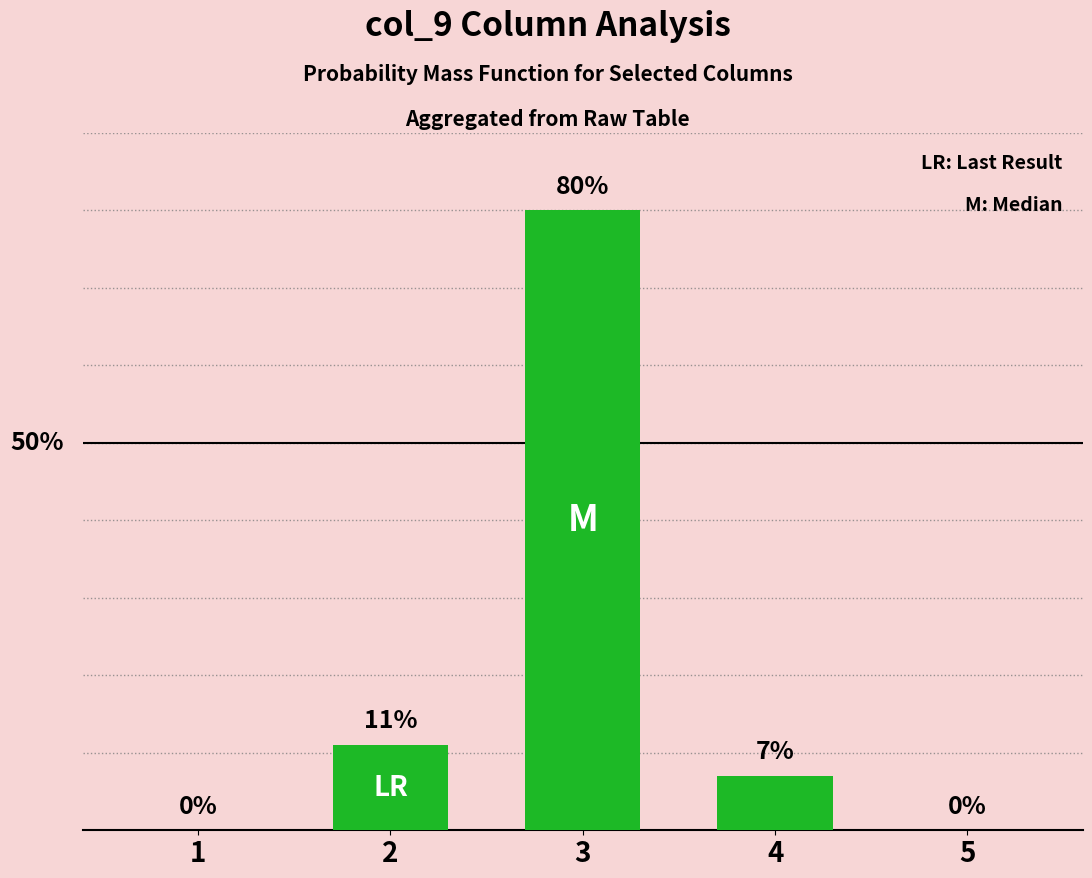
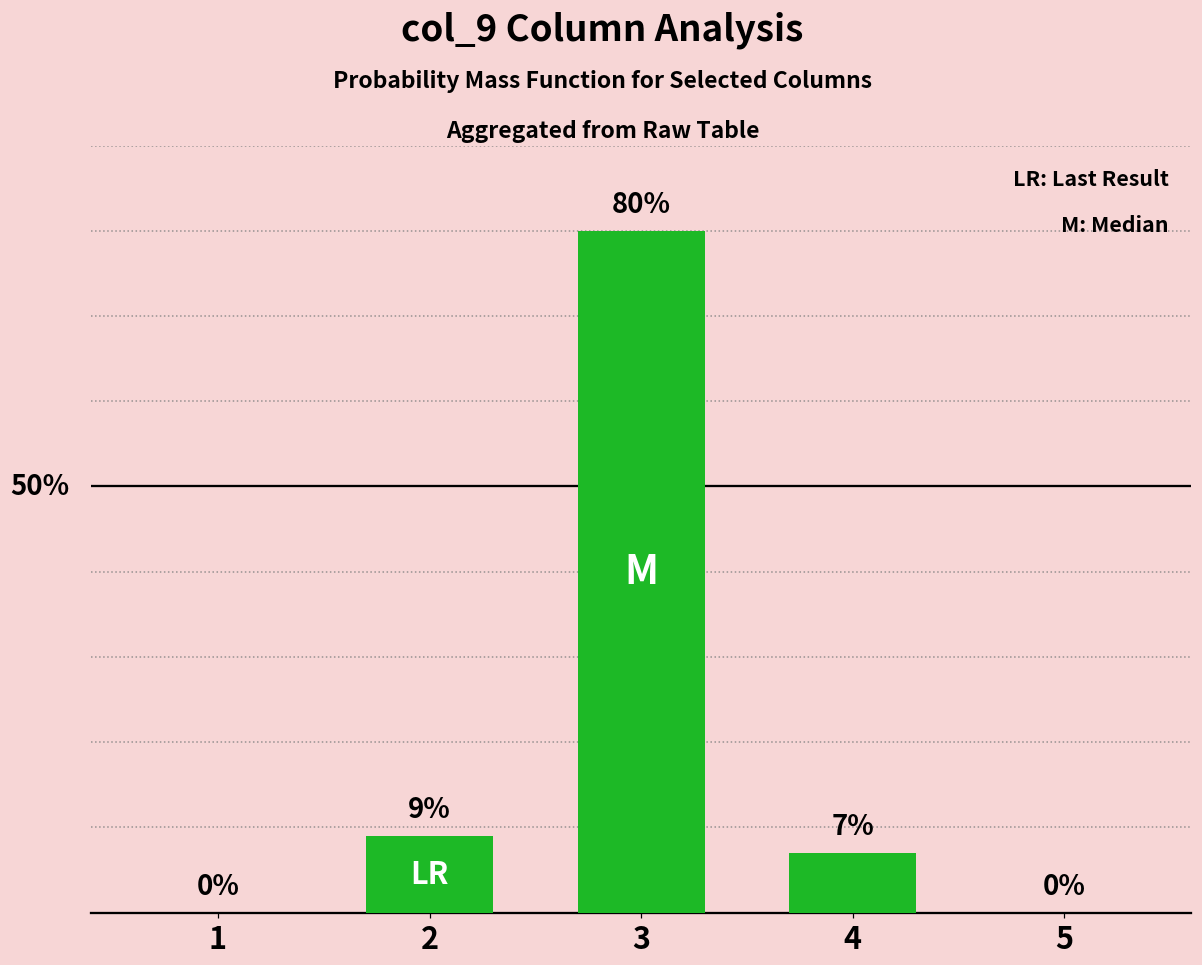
  {
    "1": "0%",
-   "2": "11%",
+   "2": "9%",
    "3": "80%",
    "4": "7%",
    "5": "0%"
  }
